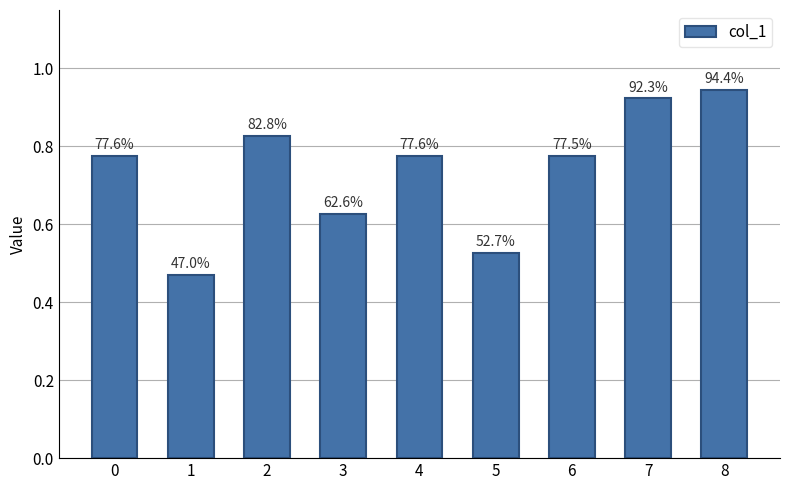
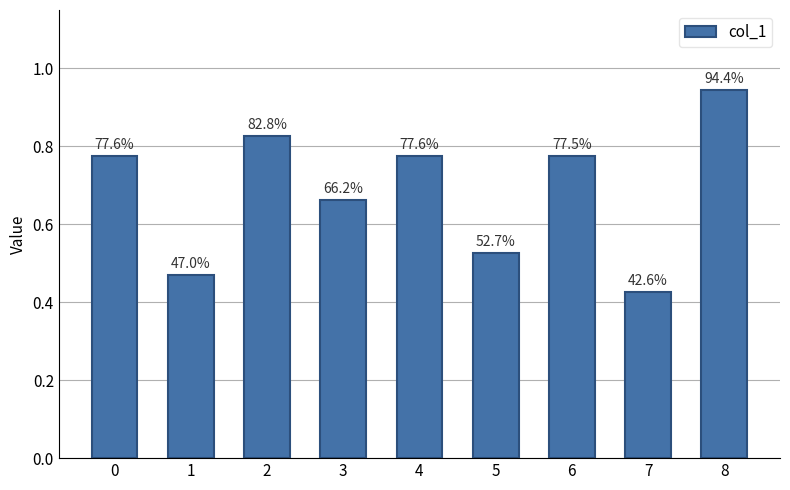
  {
    "0": "77.6%",
    "1": "47.0%",
    "2": "82.8%",
-   "3": "62.6%",
+   "3": "66.2%",
    "4": "77.6%",
    "5": "52.7%",
    "6": "77.5%",
-   "7": "92.3%",
+   "7": "42.6%",
    "8": "94.4%"
  }
